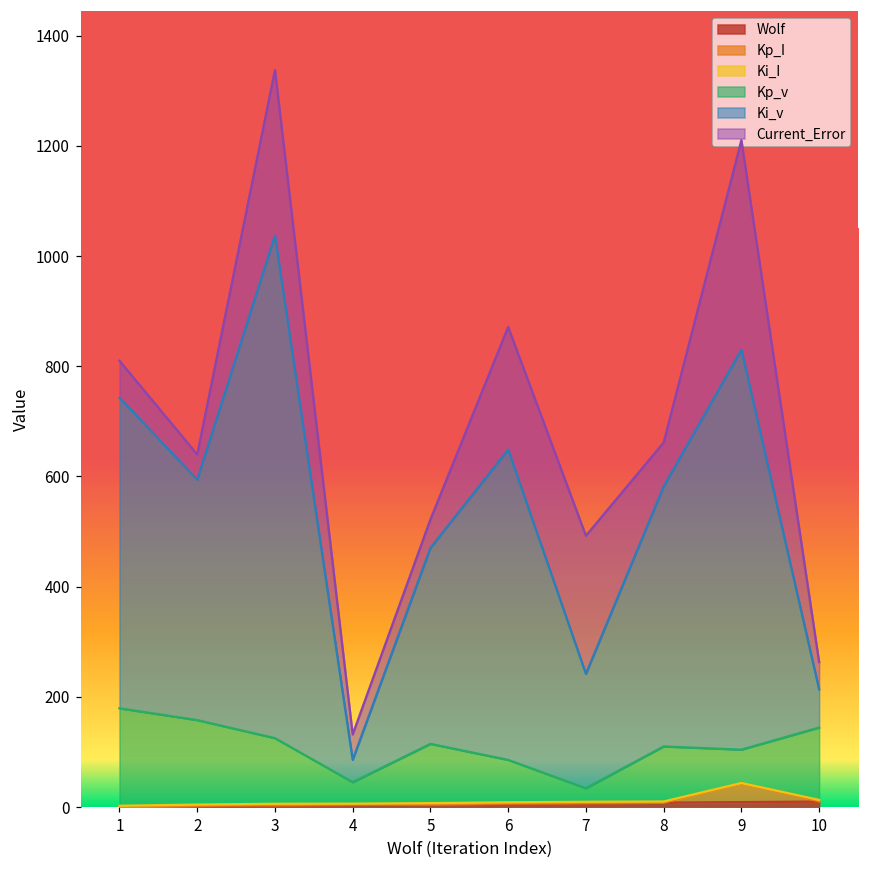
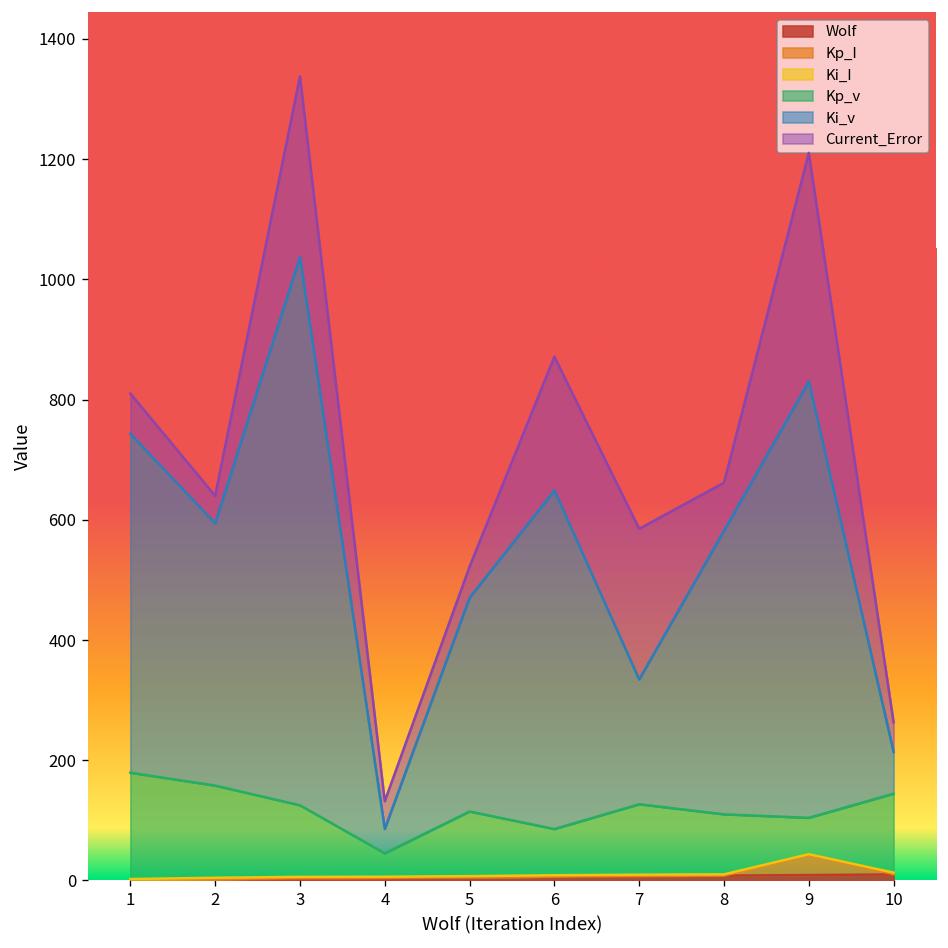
  {
    "Wolf": {
      "9": 10
    },
    "Kp_v": {
      "1": 180,
      "2": 150,
      "3": 120,
      "4": 40,
      "5": 110,
      "6": 80,
-     "7": 20,
+     "7": 120,
      "8": 100,
      "9": 60,
      "10": 130
    },
    "Ki_v": {
      "1": 560,
      "2": 440,
      "3": 910,
      "4": 40,
      "5": 360,
      "6": 560,
      "7": 210,
      "8": 470,
      "9": 730,
      "10": 70
    },
    "Current_Error": {
      "1": 70,
      "2": 50,
      "3": 300,
      "4": 50,
      "5": 50,
      "6": 220,
      "7": 250,
      "8": 80,
      "10": 50
    }
  }
